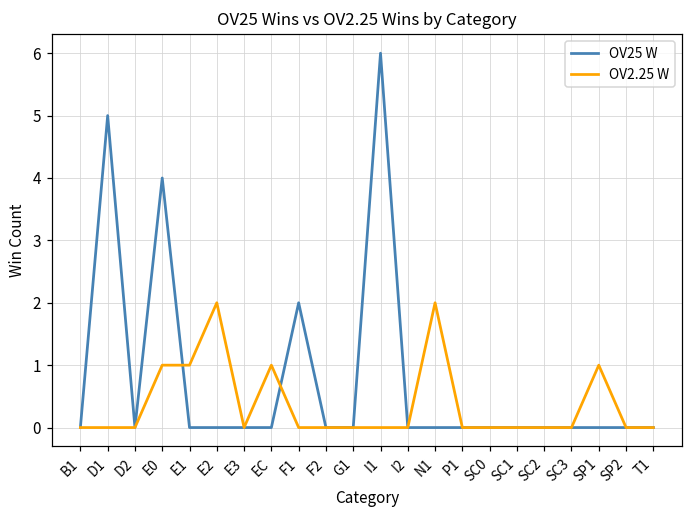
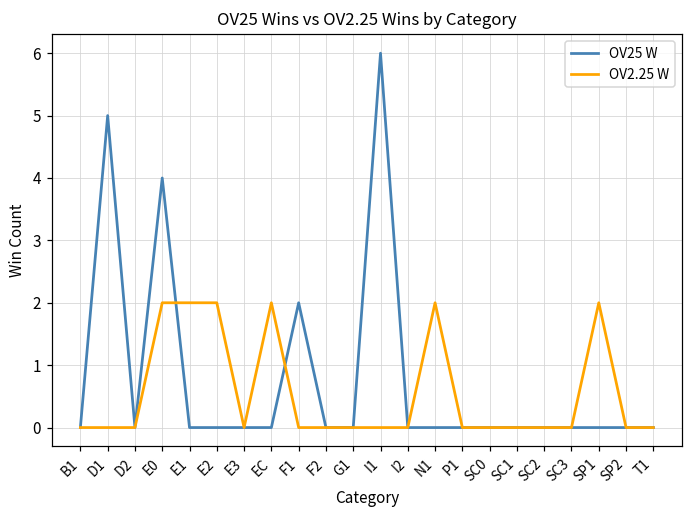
  {
    "OV25 W": {
      "D1": 5,
      "E0": 4,
      "E1": 0,
      "E2": 0,
      "EC": 0,
      "F1": 2,
      "I1": 6,
      "N1": 0,
      "SP1": 0
    },
    "OV2.25 W": {
      "D1": 0,
-     "E0": 1,
-     "E1": 1,
+     "E0": 2,
+     "E1": 2,
      "E2": 2,
-     "EC": 1,
+     "EC": 2,
      "F1": 0,
      "I1": 0,
      "N1": 2,
-     "SP1": 1
+     "SP1": 2
    }
  }
